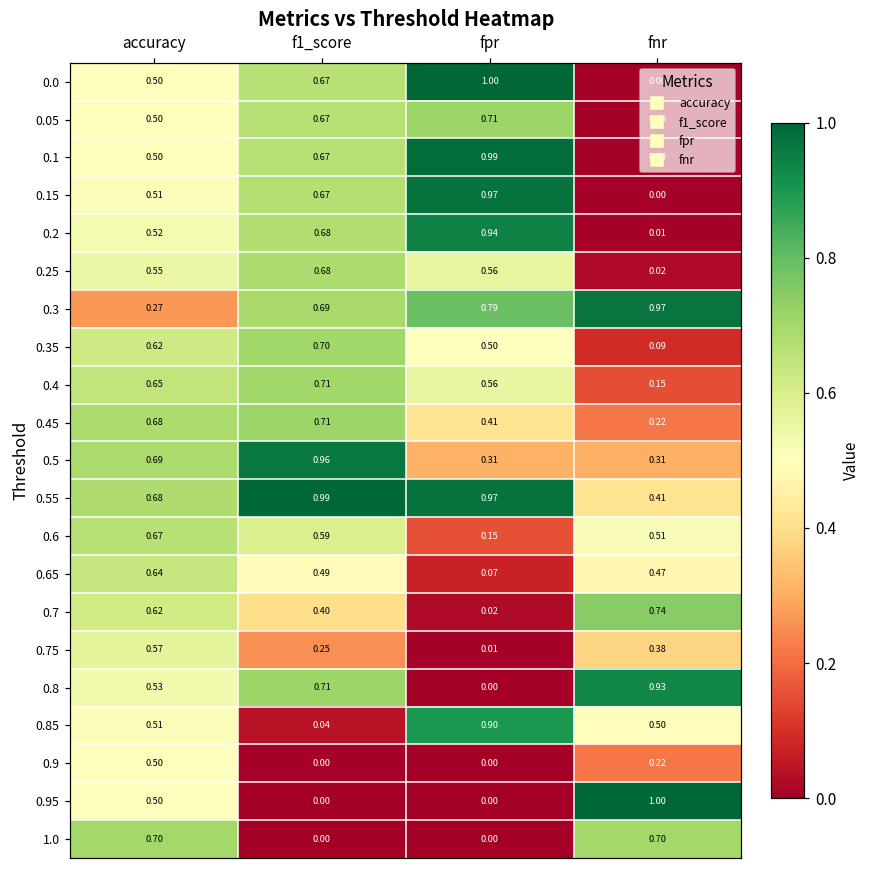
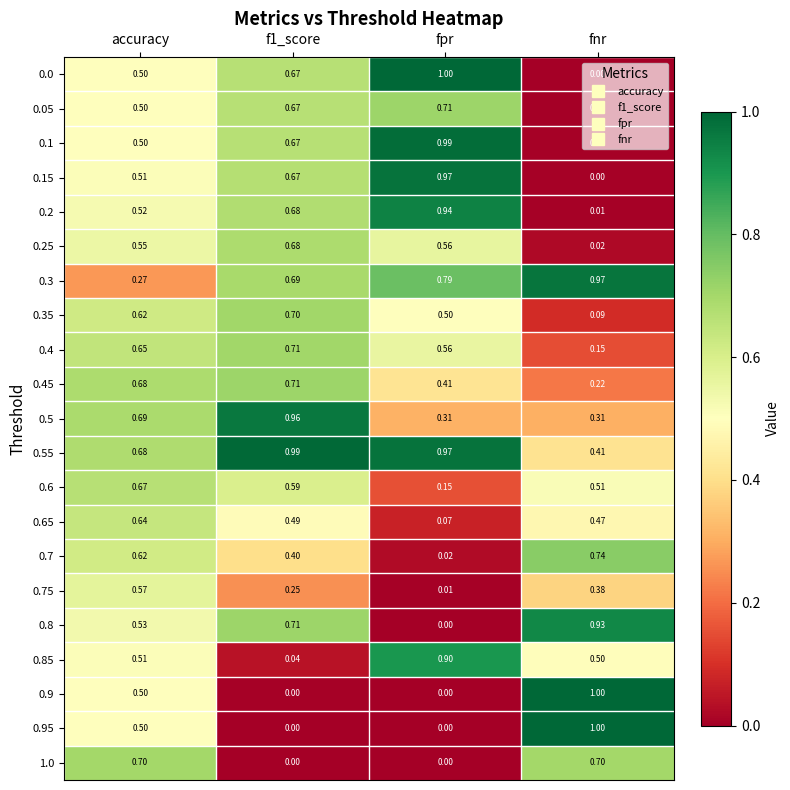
  {
    "0.0": {
      "accuracy": 0.50,
      "f1_score": 0.67,
      "fpr": 1.00
    },
    "0.05": {
      "accuracy": 0.50,
      "f1_score": 0.67,
      "fpr": 0.71
    },
    "0.1": {
      "accuracy": 0.50,
      "f1_score": 0.67,
      "fpr": 0.99
    },
    "0.15": {
      "accuracy": 0.51,
      "f1_score": 0.67,
      "fpr": 0.97,
      "fnr": 0.00
    },
    "0.2": {
      "accuracy": 0.52,
      "f1_score": 0.68,
      "fpr": 0.94,
      "fnr": 0.01
    },
    "0.25": {
      "accuracy": 0.55,
      "f1_score": 0.68,
      "fpr": 0.56,
      "fnr": 0.02
    },
    "0.3": {
      "accuracy": 0.27,
      "f1_score": 0.69,
      "fpr": 0.79,
      "fnr": 0.97
    },
    "0.35": {
      "accuracy": 0.62,
      "f1_score": 0.70,
      "fpr": 0.50,
      "fnr": 0.09
    },
    "0.4": {
      "accuracy": 0.65,
      "f1_score": 0.71,
      "fpr": 0.56,
      "fnr": 0.15
    },
    "0.45": {
      "accuracy": 0.68,
      "f1_score": 0.71,
      "fpr": 0.41,
      "fnr": 0.22
    },
    "0.5": {
      "accuracy": 0.69,
      "f1_score": 0.96,
      "fpr": 0.31,
      "fnr": 0.31
    },
    "0.55": {
      "accuracy": 0.68,
      "f1_score": 0.99,
      "fpr": 0.97,
      "fnr": 0.41
    },
    "0.6": {
      "accuracy": 0.67,
      "f1_score": 0.59,
      "fpr": 0.15,
      "fnr": 0.51
    },
    "0.65": {
      "accuracy": 0.64,
      "f1_score": 0.49,
      "fpr": 0.07,
      "fnr": 0.47
    },
    "0.7": {
      "accuracy": 0.62,
      "f1_score": 0.40,
      "fpr": 0.02,
      "fnr": 0.74
    },
    "0.75": {
      "accuracy": 0.57,
      "f1_score": 0.25,
      "fpr": 0.01,
      "fnr": 0.38
    },
    "0.8": {
      "accuracy": 0.53,
      "f1_score": 0.71,
      "fpr": 0.00,
      "fnr": 0.93
    },
    "0.85": {
      "accuracy": 0.51,
      "f1_score": 0.04,
      "fpr": 0.90,
      "fnr": 0.50
    },
    "0.9": {
      "accuracy": 0.50,
      "f1_score": 0.00,
      "fpr": 0.00,
-     "fnr": 0.22
+     "fnr": 1.00
    },
    "0.95": {
      "accuracy": 0.50,
      "f1_score": 0.00,
      "fpr": 0.00,
      "fnr": 1.00
    },
    "1.0": {
      "accuracy": 0.70,
      "f1_score": 0.00,
      "fpr": 0.00,
      "fnr": 0.70
    }
  }
